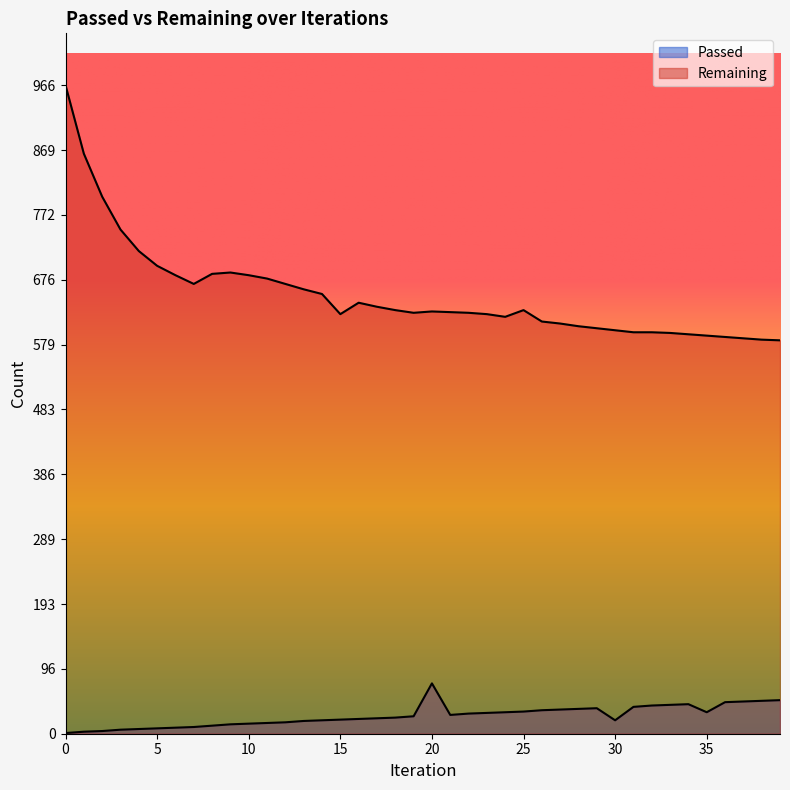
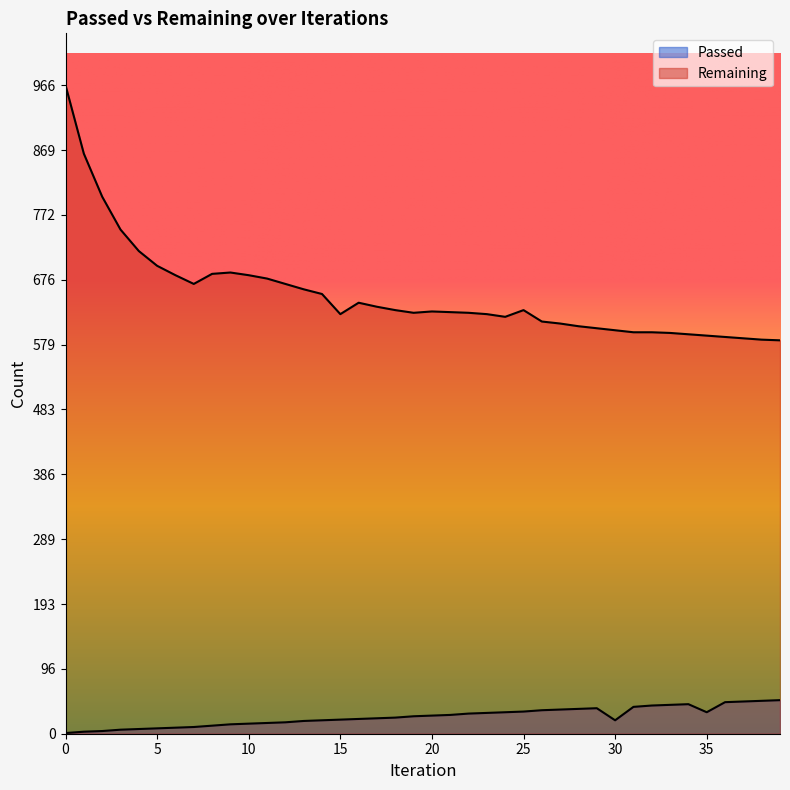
  {
    "Passed": {
      "0": 0,
      "5": 10,
      "10": 20,
      "15": 20,
-     "20": 80,
+     "20": 30,
      "25": 30,
      "30": 20,
      "35": 30
    },
    "Remaining": {
      "0": 970,
      "5": 700,
      "10": 680,
      "15": 630,
      "20": 630,
      "25": 630,
      "30": 600,
      "35": 590
    }
  }
